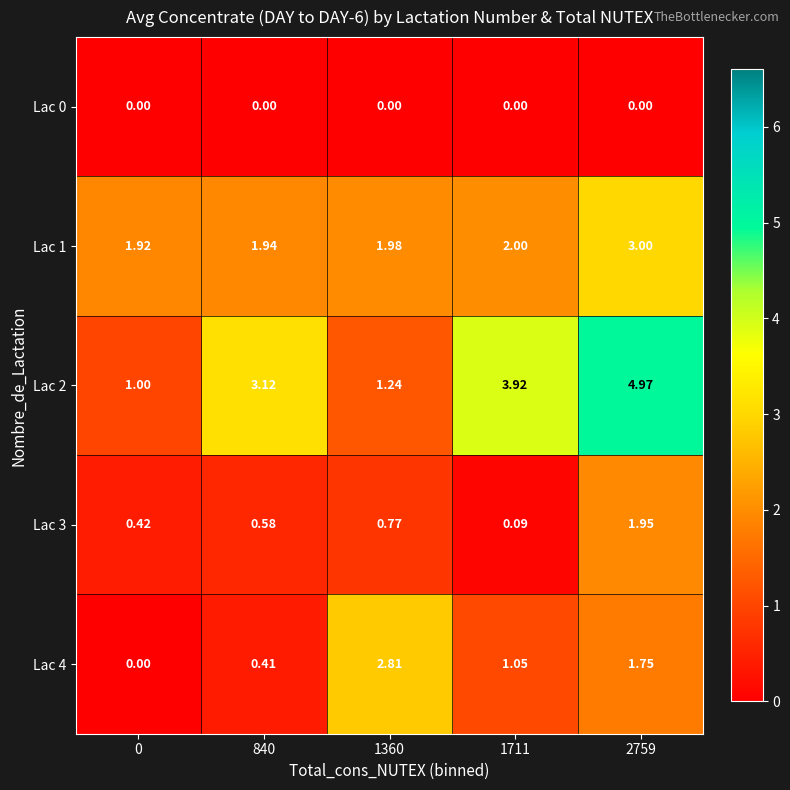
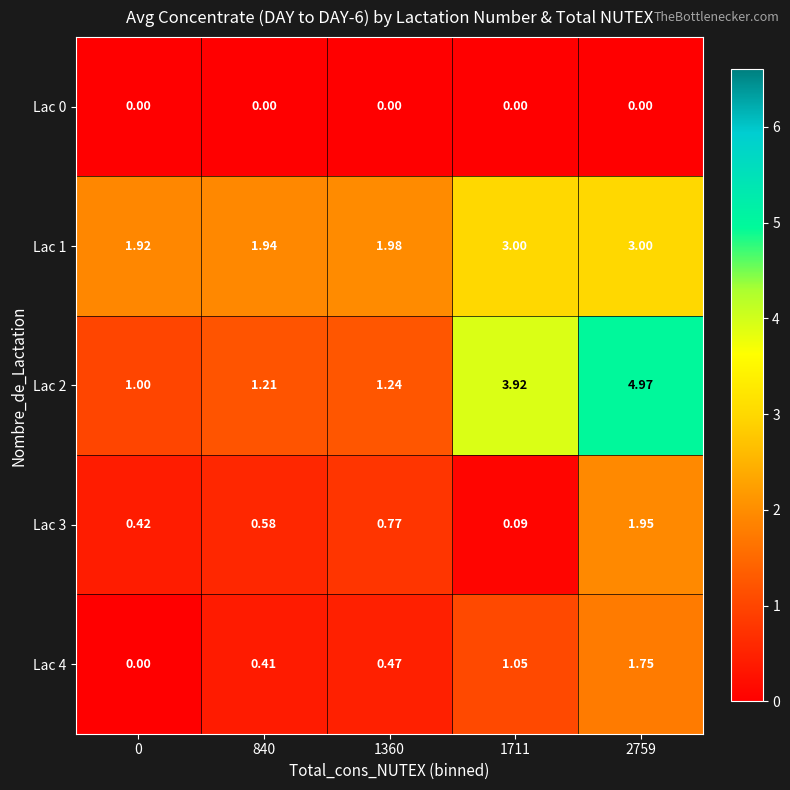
  {
    "Lac 0": {
      "0": 0.00,
      "840": 0.00,
      "1360": 0.00,
      "1711": 0.00,
      "2759": 0.00
    },
    "Lac 1": {
      "0": 1.92,
      "840": 1.94,
      "1360": 1.98,
-     "1711": 2.00,
+     "1711": 3.00,
      "2759": 3.00
    },
    "Lac 2": {
      "0": 1.00,
-     "840": 3.12,
+     "840": 1.21,
      "1360": 1.24,
      "1711": 3.92,
      "2759": 4.97
    },
    "Lac 3": {
      "0": 0.42,
      "840": 0.58,
      "1360": 0.77,
      "1711": 0.09,
      "2759": 1.95
    },
    "Lac 4": {
      "0": 0.00,
      "840": 0.41,
-     "1360": 2.81,
+     "1360": 0.47,
      "1711": 1.05,
      "2759": 1.75
    }
  }
